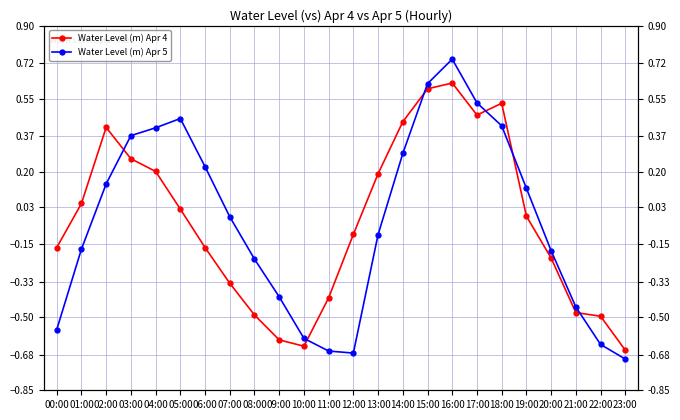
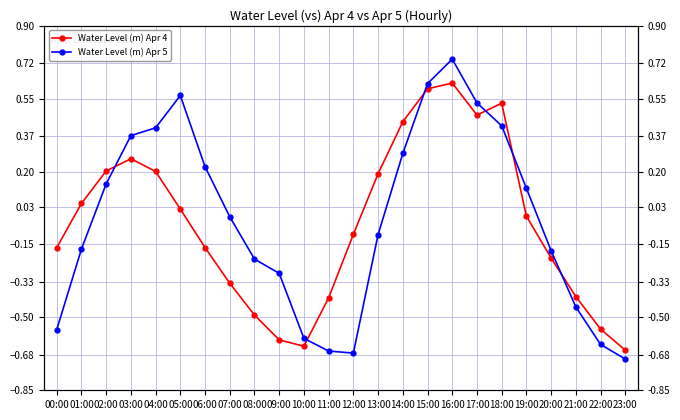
  {
    "Water Level (m) Apr 4": {
      "00:00": -0.17,
      "01:00": 0.05,
-     "02:00": 0.41,
+     "02:00": 0.20,
      "03:00": 0.26,
      "04:00": 0.20,
      "05:00": 0.02,
      "06:00": -0.16,
      "07:00": -0.34,
      "08:00": -0.49,
      "09:00": -0.61,
      "10:00": -0.64,
      "11:00": -0.41,
      "12:00": -0.10,
      "13:00": 0.19,
      "14:00": 0.44,
      "15:00": 0.60,
      "16:00": 0.63,
      "17:00": 0.47,
      "18:00": 0.53,
      "19:00": -0.01,
      "20:00": -0.22,
-     "21:00": -0.48,
-     "22:00": -0.49,
+     "21:00": -0.40,
+     "22:00": -0.56,
      "23:00": -0.66
    },
    "Water Level (m) Apr 5": {
      "00:00": -0.56,
      "01:00": -0.17,
      "02:00": 0.14,
      "03:00": 0.37,
      "04:00": 0.41,
-     "05:00": 0.45,
+     "05:00": 0.57,
      "06:00": 0.22,
      "07:00": -0.02,
      "08:00": -0.22,
-     "09:00": -0.40,
+     "09:00": -0.29,
      "10:00": -0.60,
      "11:00": -0.66,
      "12:00": -0.67,
      "13:00": -0.10,
      "14:00": 0.29,
      "15:00": 0.62,
      "16:00": 0.74,
      "17:00": 0.53,
      "18:00": 0.42,
      "19:00": 0.12,
      "20:00": -0.18,
      "21:00": -0.45,
      "22:00": -0.63,
      "23:00": -0.70
    }
  }
